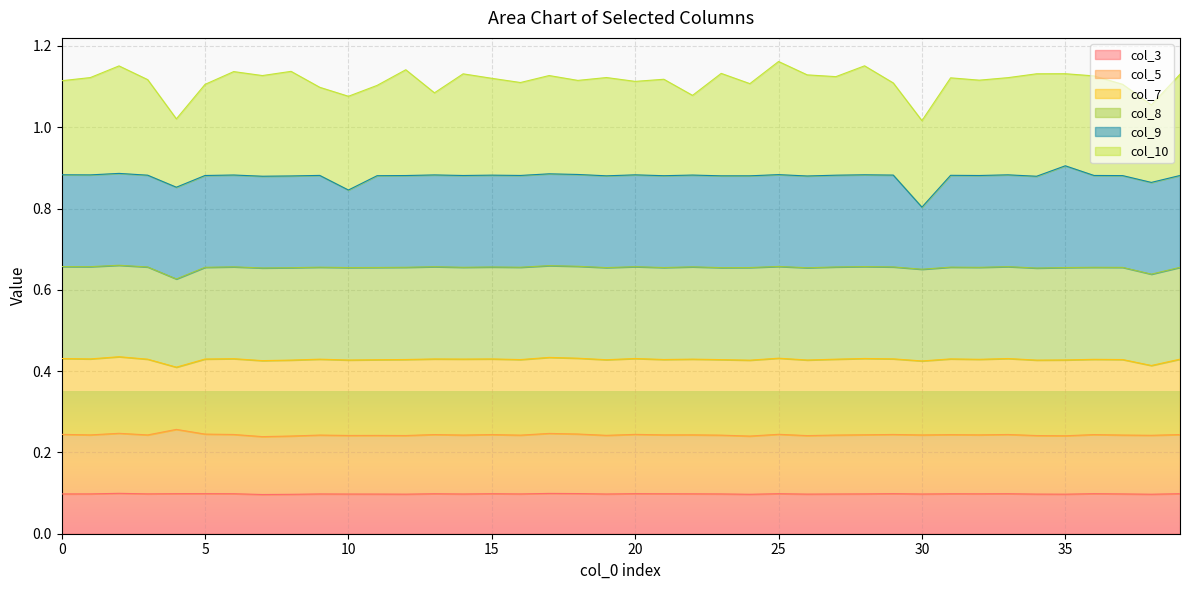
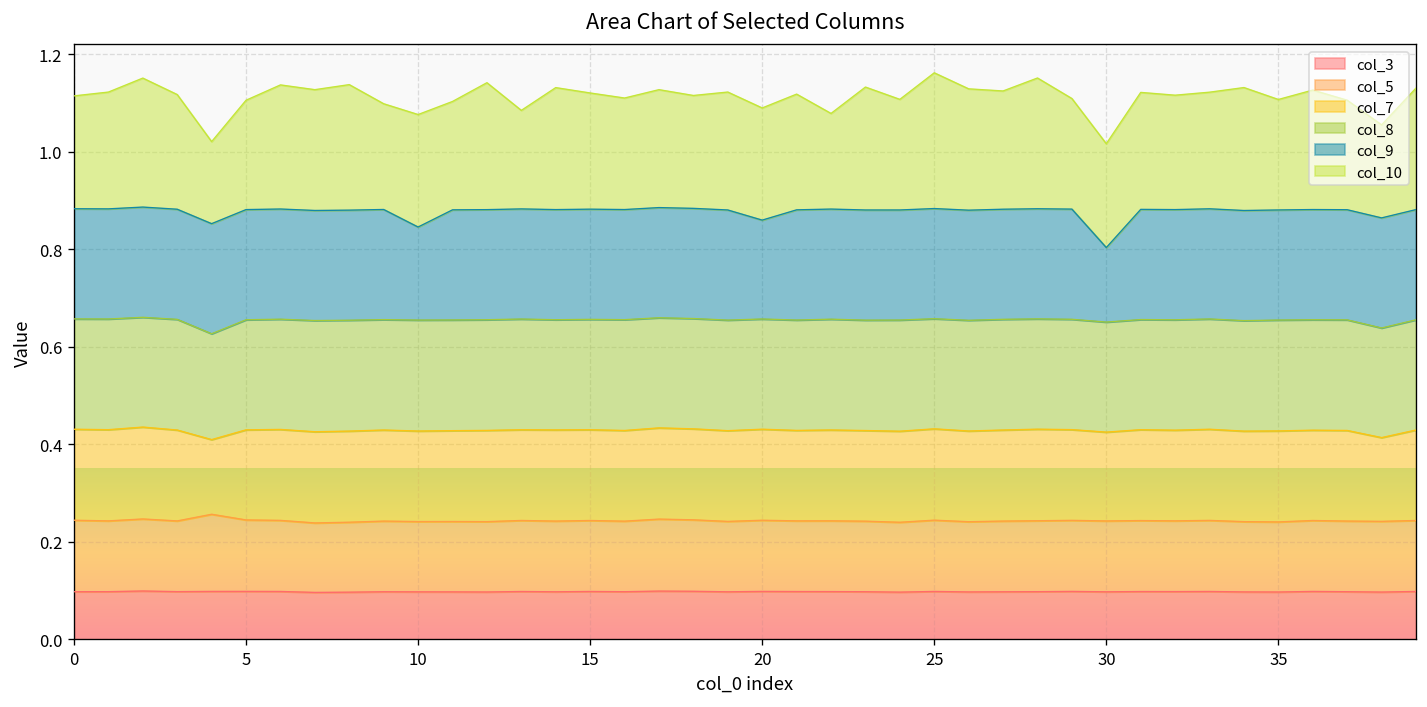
  {
    "col_9": {
      "0": 0.23,
      "5": 0.23,
      "10": 0.19,
      "15": 0.23,
-     "20": 0.23,
+     "20": 0.20,
      "25": 0.23,
      "30": 0.15,
-     "35": 0.25
+     "35": 0.23
    }
  }
